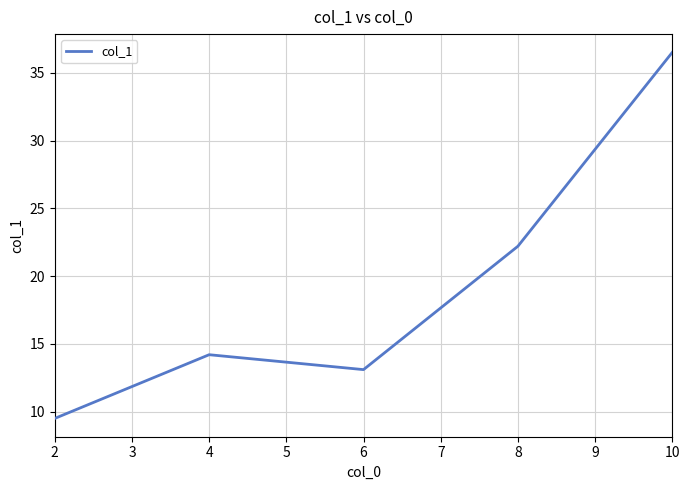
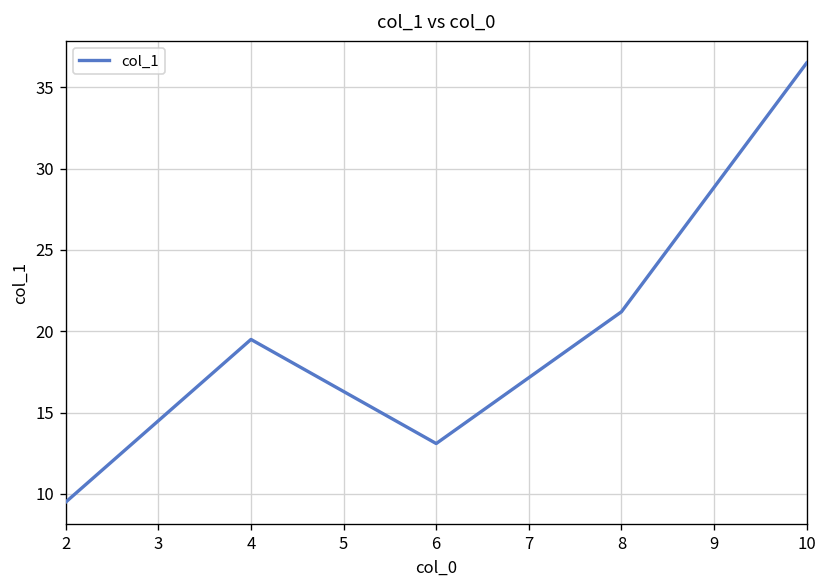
  {
    "2": 9.5,
-   "4": 14.2,
+   "4": 19.5,
    "6": 13.1,
-   "8": 22.2,
+   "8": 21.2,
    "10": 36.5
  }
